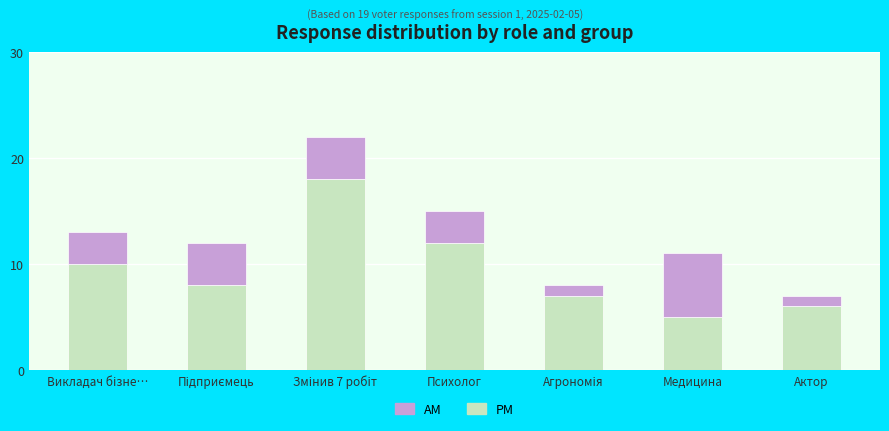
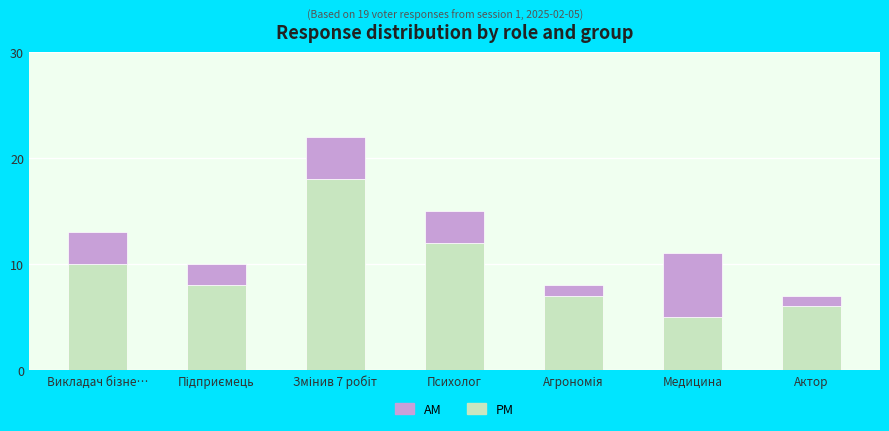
  {
    "PM": {
      "Викладач бізне…": 10,
      "Підприємець": 8,
      "Змінив 7 робіт": 18,
      "Психолог": 12,
      "Агрономія": 7,
      "Медицина": 5,
      "Актор": 6
    },
    "AM": {
      "Викладач бізне…": 3,
-     "Підприємець": 4,
+     "Підприємець": 2,
      "Змінив 7 робіт": 4,
      "Психолог": 3,
      "Агрономія": 1,
      "Медицина": 6,
      "Актор": 1
    }
  }
